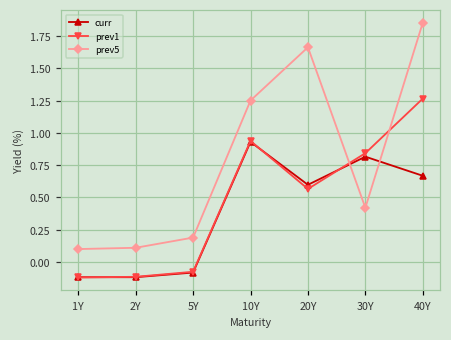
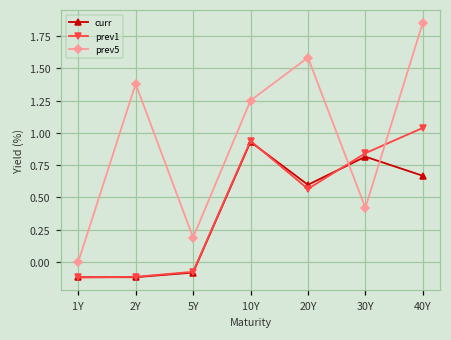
  {
    "curr": {
      "20Y": 0.60,
      "30Y": 0.82,
      "40Y": 0.67
    },
    "prev1": {
      "20Y": 0.57,
      "30Y": 0.84,
-     "40Y": 1.27
+     "40Y": 1.04
    },
    "prev5": {
-     "1Y": 0.1,
-     "2Y": 0.11,
+     "1Y": 0.0,
+     "2Y": 1.38,
      "5Y": 0.19,
      "10Y": 1.25,
-     "20Y": 1.66,
+     "20Y": 1.58,
      "30Y": 0.42,
      "40Y": 1.85
    }
  }
